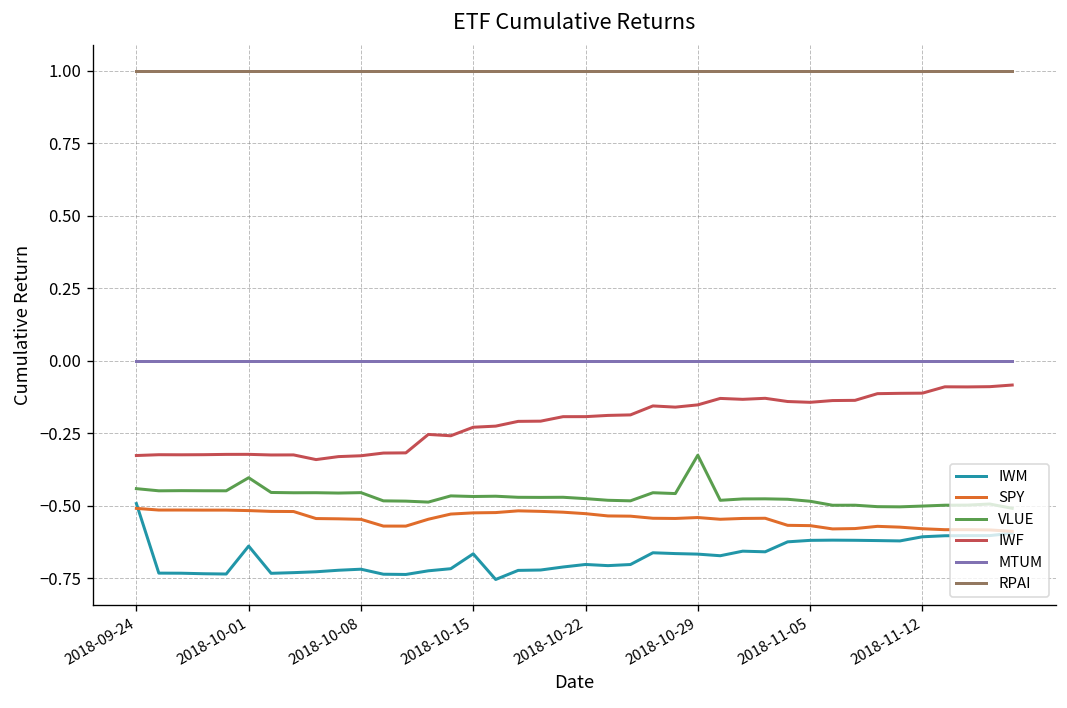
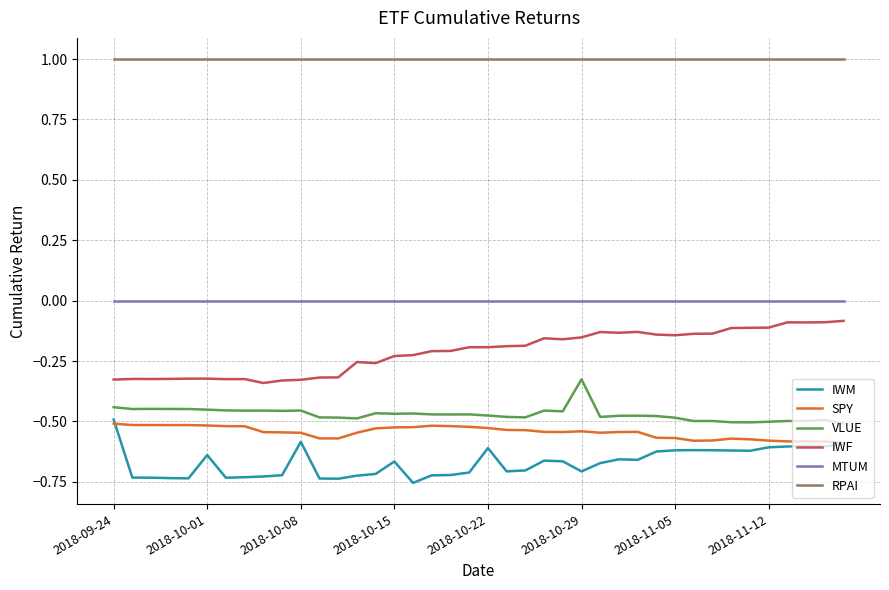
  {
    "IWM": {
      "2018-09-24": -0.49,
      "2018-10-01": -0.64,
-     "2018-10-08": -0.72,
+     "2018-10-08": -0.58,
      "2018-10-15": -0.67,
-     "2018-10-22": -0.70,
-     "2018-10-29": -0.67,
+     "2018-10-22": -0.61,
+     "2018-10-29": -0.71,
      "2018-11-05": -0.62,
      "2018-11-12": -0.61
    },
    "VLUE": {
      "2018-09-24": -0.44,
-     "2018-10-01": -0.40,
+     "2018-10-01": -0.45,
      "2018-10-08": -0.45,
      "2018-10-15": -0.47,
      "2018-10-22": -0.48,
      "2018-10-29": -0.33,
      "2018-11-05": -0.48,
      "2018-11-12": -0.50
    },
    "MTUM": {
      "2018-09-24": 0.00,
      "2018-10-01": 0.00,
      "2018-10-08": 0.00,
      "2018-10-15": 0.00,
      "2018-10-22": 0.00,
      "2018-10-29": 0.00,
      "2018-11-05": 0.00,
      "2018-11-12": 0.00
    },
    "RPAI": {
      "2018-09-24": 1.00,
      "2018-10-01": 1.00,
      "2018-10-08": 1.00,
      "2018-10-15": 1.00,
      "2018-10-22": 1.00,
      "2018-10-29": 1.00,
      "2018-11-05": 1.00,
      "2018-11-12": 1.00
    }
  }
